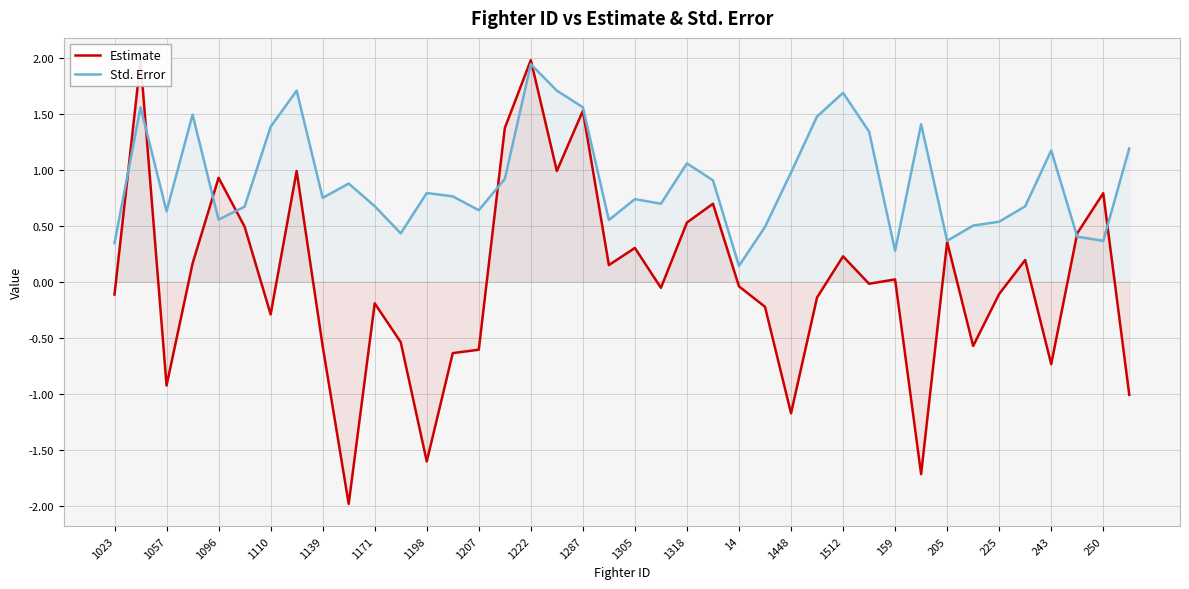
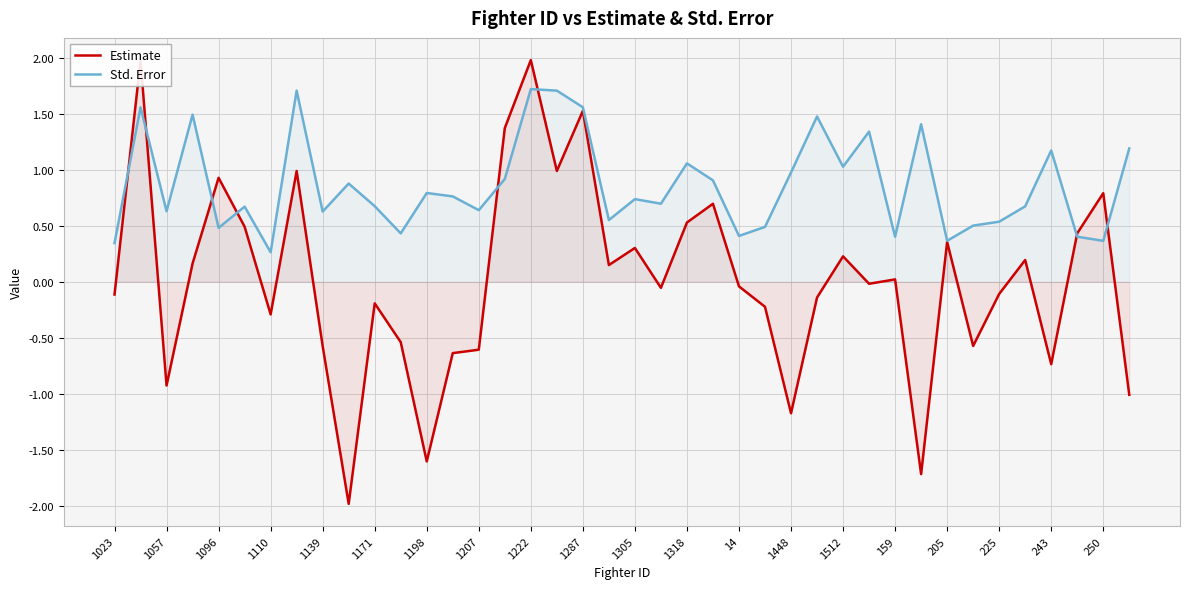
  {
    "Std. Error": {
      "1023": 0.35,
      "1057": 0.63,
-     "1096": 0.56,
-     "1110": 1.39,
-     "1139": 0.75,
+     "1096": 0.48,
+     "1110": 0.26,
+     "1139": 0.63,
      "1171": 0.68,
      "1198": 0.79,
      "1207": 0.64,
-     "1222": 1.94,
+     "1222": 1.72,
      "1287": 1.56,
      "1305": 0.74,
      "1318": 1.06,
-     "14": 0.14,
+     "14": 0.41,
      "1448": 0.98,
-     "1512": 1.69,
-     "159": 0.28,
+     "1512": 1.03,
+     "159": 0.40,
      "225": 0.54,
      "243": 1.17,
      "250": 0.37
    }
  }
